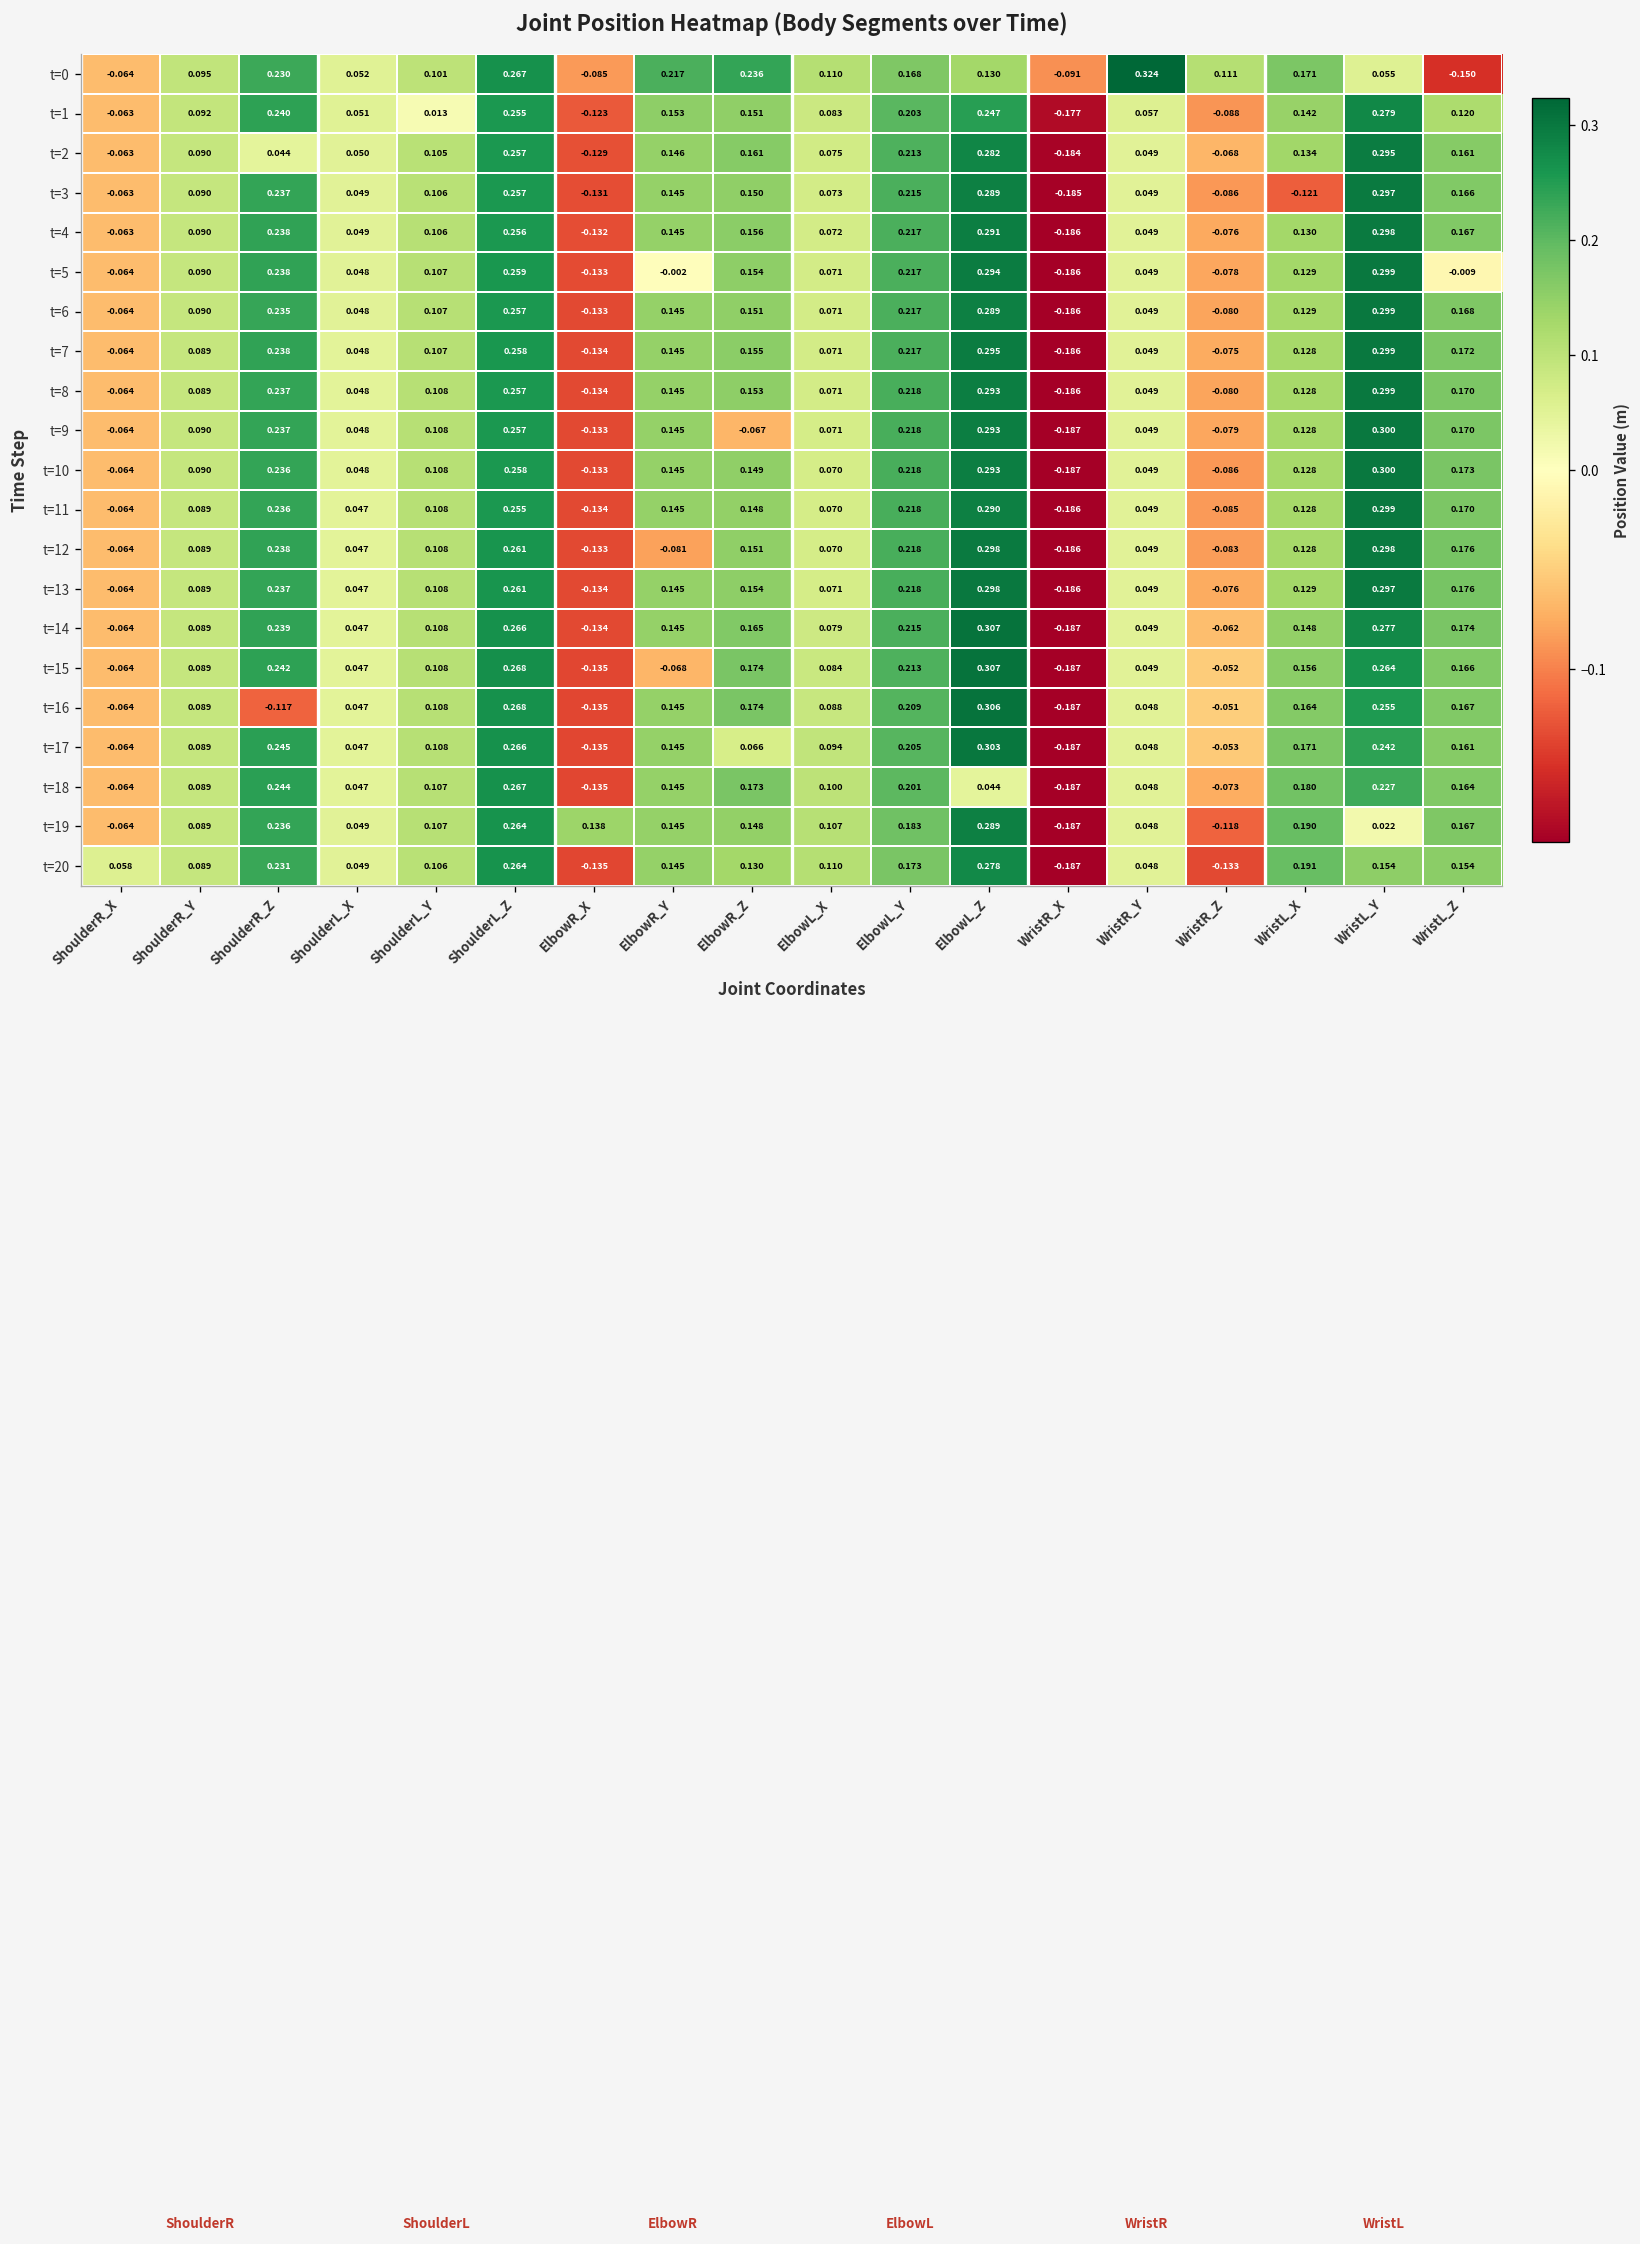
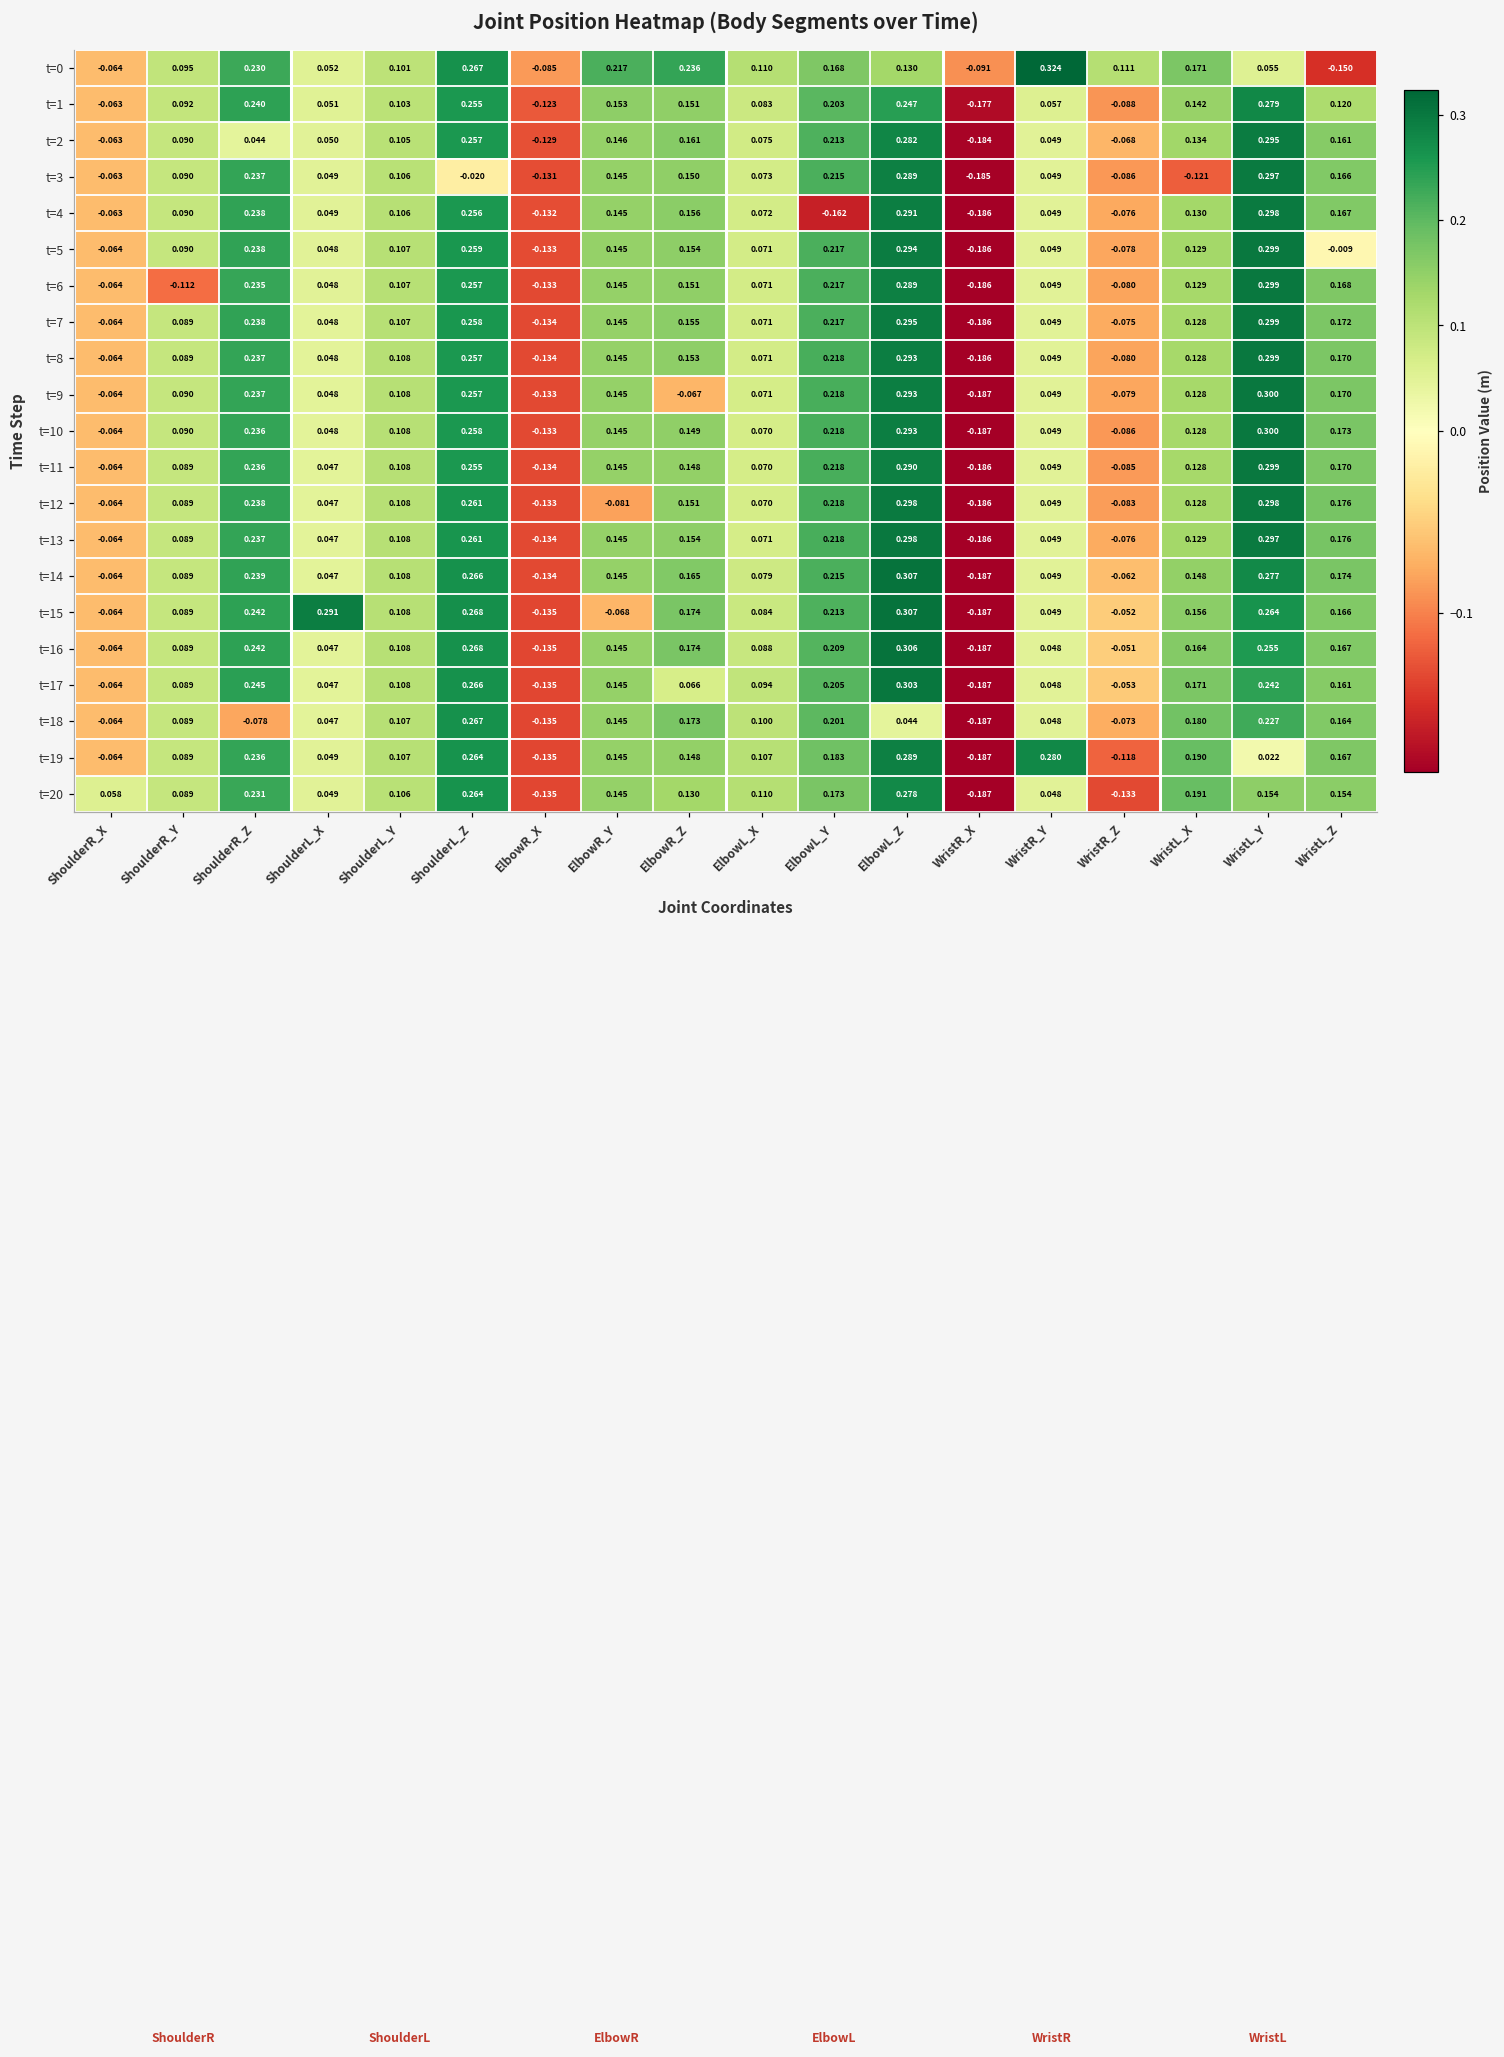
  {
    "t=1": {
      "ShoulderR_X": -0.063,
      "ShoulderR_Y": 0.092,
      "ShoulderR_Z": 0.240,
      "ShoulderL_X": 0.051,
-     "ShoulderL_Y": 0.013,
+     "ShoulderL_Y": 0.103,
      "ShoulderL_Z": 0.255,
      "ElbowR_X": -0.123,
      "ElbowR_Y": 0.153,
      "ElbowR_Z": 0.151,
      "ElbowL_X": 0.083,
      "ElbowL_Y": 0.203,
      "ElbowL_Z": 0.247,
      "WristR_X": -0.177,
      "WristR_Y": 0.057,
      "WristR_Z": -0.088,
      "WristL_X": 0.142,
      "WristL_Y": 0.279,
      "WristL_Z": 0.120
    },
    "t=3": {
      "ShoulderR_X": -0.063,
      "ShoulderR_Y": 0.090,
      "ShoulderR_Z": 0.237,
      "ShoulderL_X": 0.049,
      "ShoulderL_Y": 0.106,
-     "ShoulderL_Z": 0.257,
+     "ShoulderL_Z": -0.020,
      "ElbowR_X": -0.131,
      "ElbowR_Y": 0.145,
      "ElbowR_Z": 0.150,
      "ElbowL_X": 0.073,
      "ElbowL_Y": 0.215,
      "ElbowL_Z": 0.289,
      "WristR_X": -0.185,
      "WristR_Y": 0.049,
      "WristR_Z": -0.086,
      "WristL_X": -0.121,
      "WristL_Y": 0.297,
      "WristL_Z": 0.166
    },
    "t=4": {
      "ShoulderR_X": -0.063,
      "ShoulderR_Y": 0.090,
      "ShoulderR_Z": 0.238,
      "ShoulderL_X": 0.049,
      "ShoulderL_Y": 0.106,
      "ShoulderL_Z": 0.256,
      "ElbowR_X": -0.132,
      "ElbowR_Y": 0.145,
      "ElbowR_Z": 0.156,
      "ElbowL_X": 0.072,
-     "ElbowL_Y": 0.217,
+     "ElbowL_Y": -0.162,
      "ElbowL_Z": 0.291,
      "WristR_X": -0.186,
      "WristR_Y": 0.049,
      "WristR_Z": -0.076,
      "WristL_X": 0.130,
      "WristL_Y": 0.298,
      "WristL_Z": 0.167
    },
    "t=5": {
      "ShoulderR_X": -0.064,
      "ShoulderR_Y": 0.090,
      "ShoulderR_Z": 0.238,
      "ShoulderL_X": 0.048,
      "ShoulderL_Y": 0.107,
      "ShoulderL_Z": 0.259,
      "ElbowR_X": -0.133,
-     "ElbowR_Y": -0.002,
+     "ElbowR_Y": 0.145,
      "ElbowR_Z": 0.154,
      "ElbowL_X": 0.071,
      "ElbowL_Y": 0.217,
      "ElbowL_Z": 0.294,
      "WristR_X": -0.186,
      "WristR_Y": 0.049,
      "WristR_Z": -0.078,
      "WristL_X": 0.129,
      "WristL_Y": 0.299,
      "WristL_Z": -0.009
    },
    "t=6": {
      "ShoulderR_X": -0.064,
-     "ShoulderR_Y": 0.090,
+     "ShoulderR_Y": -0.112,
      "ShoulderR_Z": 0.235,
      "ShoulderL_X": 0.048,
      "ShoulderL_Y": 0.107,
      "ShoulderL_Z": 0.257,
      "ElbowR_X": -0.133,
      "ElbowR_Y": 0.145,
      "ElbowR_Z": 0.151,
      "ElbowL_X": 0.071,
      "ElbowL_Y": 0.217,
      "ElbowL_Z": 0.289,
      "WristR_X": -0.186,
      "WristR_Y": 0.049,
      "WristR_Z": -0.080,
      "WristL_X": 0.129,
      "WristL_Y": 0.299,
      "WristL_Z": 0.168
    },
    "t=15": {
      "ShoulderR_X": -0.064,
      "ShoulderR_Y": 0.089,
      "ShoulderR_Z": 0.242,
-     "ShoulderL_X": 0.047,
+     "ShoulderL_X": 0.291,
      "ShoulderL_Y": 0.108,
      "ShoulderL_Z": 0.268,
      "ElbowR_X": -0.135,
      "ElbowR_Y": -0.068,
      "ElbowR_Z": 0.174,
      "ElbowL_X": 0.084,
      "ElbowL_Y": 0.213,
      "ElbowL_Z": 0.307,
      "WristR_X": -0.187,
      "WristR_Y": 0.049,
      "WristR_Z": -0.052,
      "WristL_X": 0.156,
      "WristL_Y": 0.264,
      "WristL_Z": 0.166
    },
    "t=16": {
      "ShoulderR_X": -0.064,
      "ShoulderR_Y": 0.089,
-     "ShoulderR_Z": -0.117,
+     "ShoulderR_Z": 0.242,
      "ShoulderL_X": 0.047,
      "ShoulderL_Y": 0.108,
      "ShoulderL_Z": 0.268,
      "ElbowR_X": -0.135,
      "ElbowR_Y": 0.145,
      "ElbowR_Z": 0.174,
      "ElbowL_X": 0.088,
      "ElbowL_Y": 0.209,
      "ElbowL_Z": 0.306,
      "WristR_X": -0.187,
      "WristR_Y": 0.048,
      "WristR_Z": -0.051,
      "WristL_X": 0.164,
      "WristL_Y": 0.255,
      "WristL_Z": 0.167
    },
    "t=18": {
      "ShoulderR_X": -0.064,
      "ShoulderR_Y": 0.089,
-     "ShoulderR_Z": 0.244,
+     "ShoulderR_Z": -0.078,
      "ShoulderL_X": 0.047,
      "ShoulderL_Y": 0.107,
      "ShoulderL_Z": 0.267,
      "ElbowR_X": -0.135,
      "ElbowR_Y": 0.145,
      "ElbowR_Z": 0.173,
      "ElbowL_X": 0.100,
      "ElbowL_Y": 0.201,
      "ElbowL_Z": 0.044,
      "WristR_X": -0.187,
      "WristR_Y": 0.048,
      "WristR_Z": -0.073,
      "WristL_X": 0.180,
      "WristL_Y": 0.227,
      "WristL_Z": 0.164
    },
    "t=19": {
      "ShoulderR_X": -0.064,
      "ShoulderR_Y": 0.089,
      "ShoulderR_Z": 0.236,
      "ShoulderL_X": 0.049,
      "ShoulderL_Y": 0.107,
      "ShoulderL_Z": 0.264,
-     "ElbowR_X": 0.138,
+     "ElbowR_X": -0.135,
      "ElbowR_Y": 0.145,
      "ElbowR_Z": 0.148,
      "ElbowL_X": 0.107,
      "ElbowL_Y": 0.183,
      "ElbowL_Z": 0.289,
      "WristR_X": -0.187,
-     "WristR_Y": 0.048,
+     "WristR_Y": 0.280,
      "WristR_Z": -0.118,
      "WristL_X": 0.190,
      "WristL_Y": 0.022,
      "WristL_Z": 0.167
    }
  }
